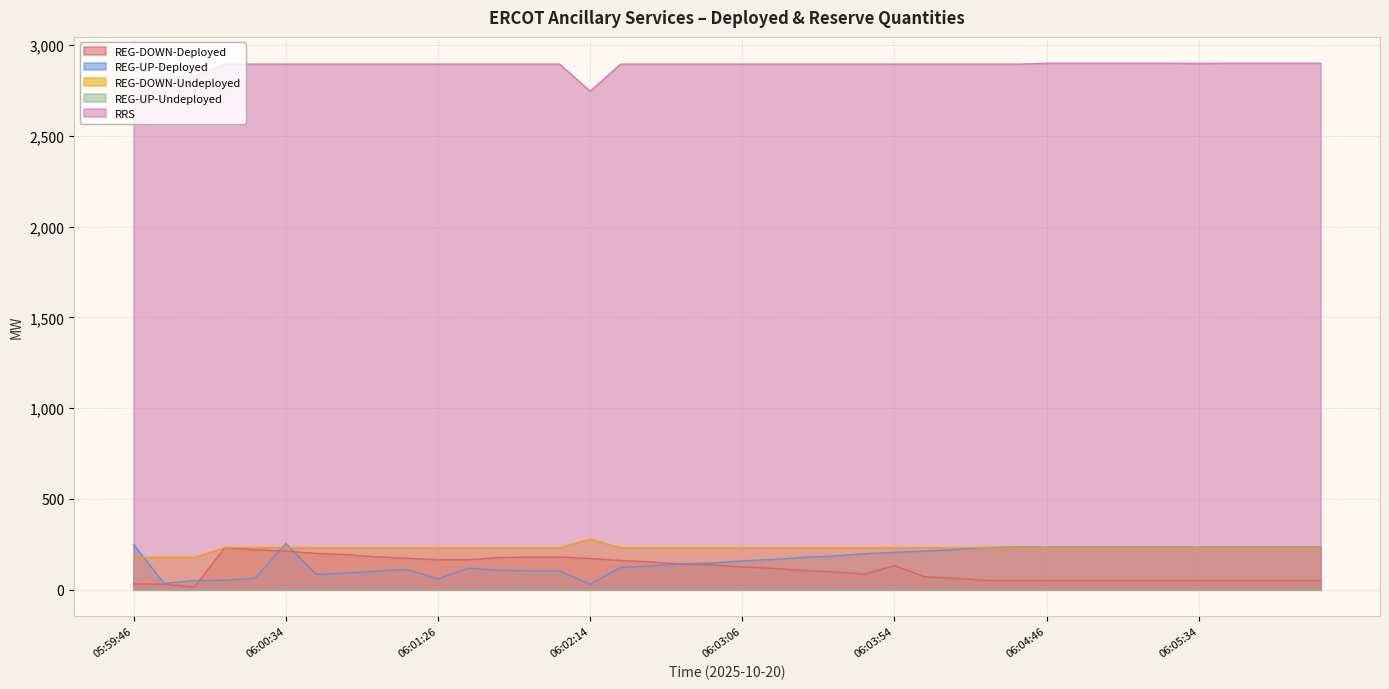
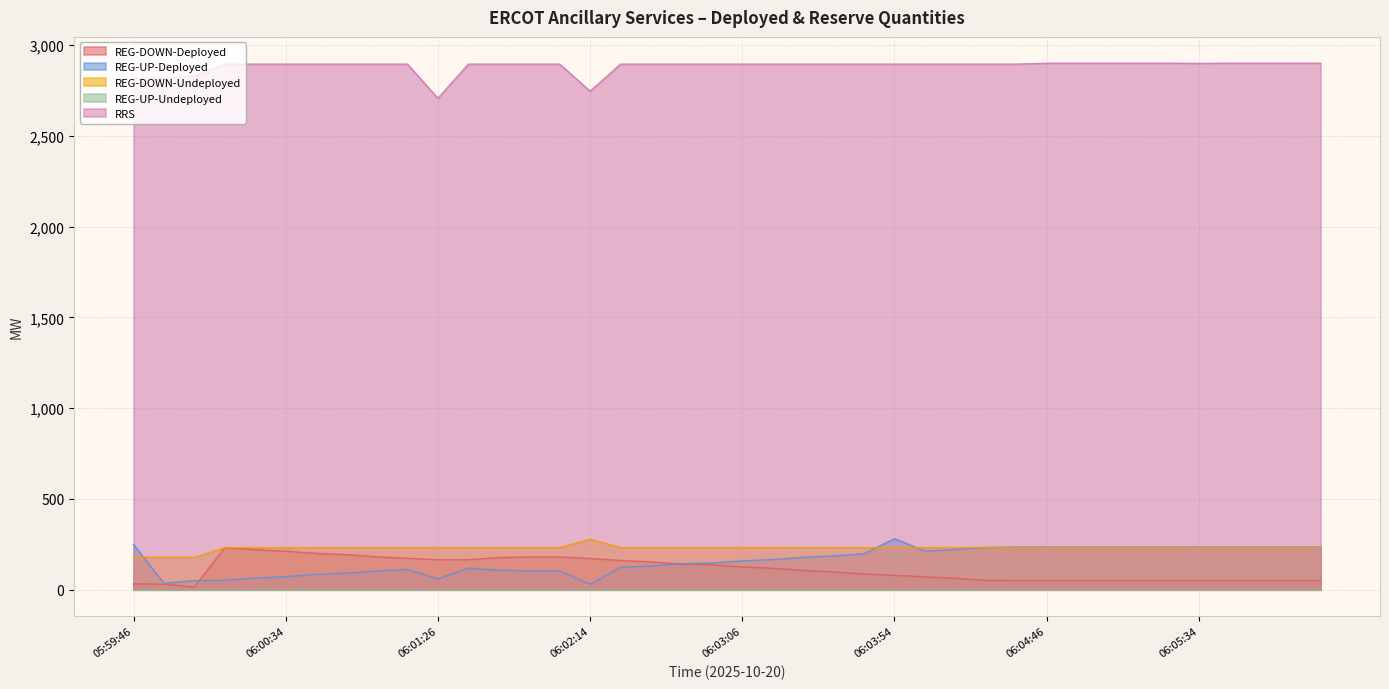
  {
    "REG-DOWN-Deployed": {
      "05:59:46": "30",
      "06:00:34": "210",
      "06:01:26": "170",
      "06:02:14": "170",
      "06:03:06": "130",
-     "06:03:54": "130",
+     "06:03:54": "80",
      "06:04:46": "50",
      "06:05:34": "50"
    },
    "REG-UP-Deployed": {
      "05:59:46": "250",
-     "06:00:34": "260",
+     "06:00:34": "70",
      "06:01:26": "60",
      "06:02:14": "30",
      "06:03:06": "160",
-     "06:03:54": "210"
+     "06:03:54": "280"
    },
    "REG-DOWN-Undeployed": {
      "05:59:46": "180",
      "06:00:34": "230",
      "06:01:26": "230",
      "06:02:14": "280",
      "06:03:06": "230",
      "06:03:54": "230"
    },
    "REG-UP-Undeployed": {
      "05:59:46": "0",
      "06:00:34": "0",
      "06:01:26": "0",
      "06:02:14": "0",
      "06:03:06": "0",
      "06:03:54": "0",
      "06:04:46": "0",
      "06:05:34": "0"
    },
    "RRS": {
      "06:00:34": "2,900",
-     "06:01:26": "2,900",
+     "06:01:26": "2,710",
      "06:02:14": "2,750",
      "06:03:06": "2,900",
      "06:03:54": "2,900",
      "06:04:46": "2,900",
      "06:05:34": "2,900"
    }
  }
